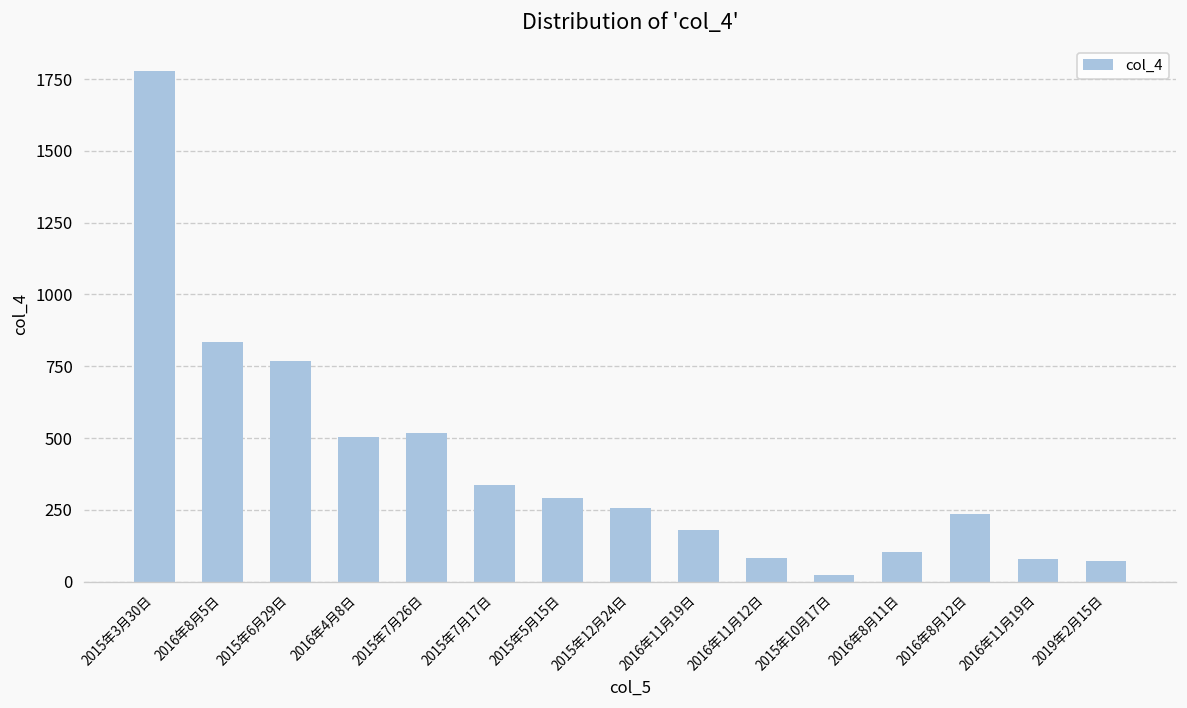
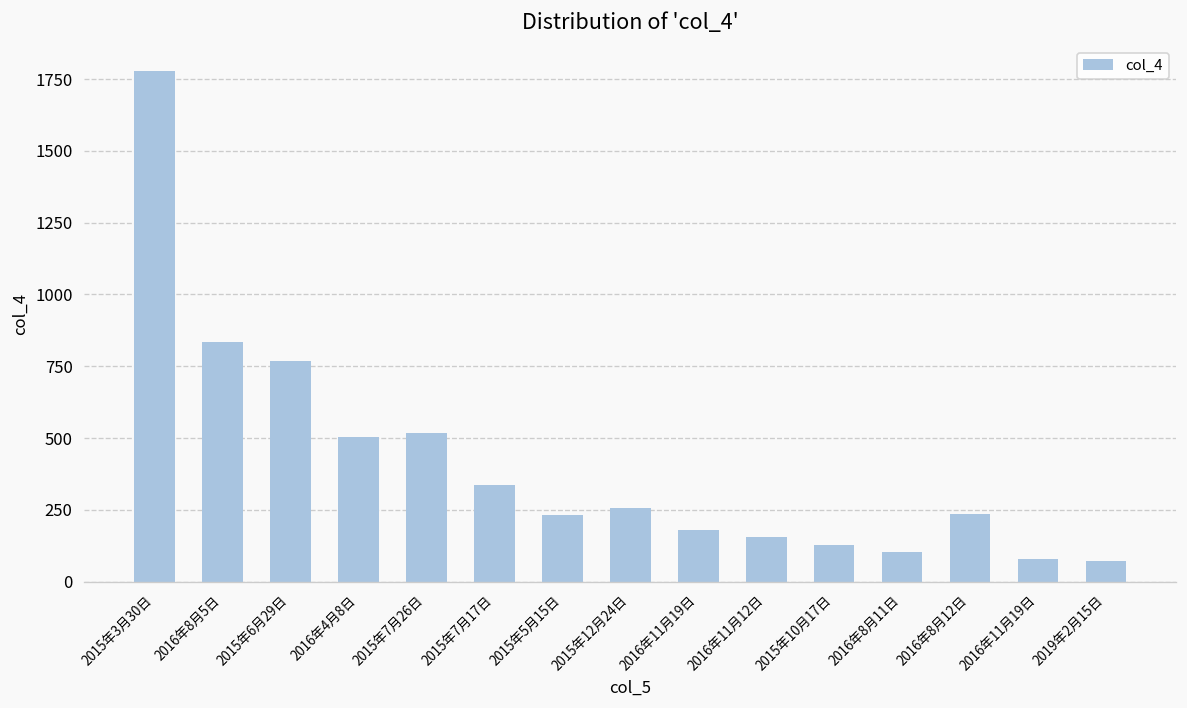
  {
    "2015年3月30日": 1780,
    "2016年8月5日": 840,
    "2015年6月29日": 770,
    "2016年4月8日": 510,
    "2015年7月26日": 520,
    "2015年7月17日": 340,
-   "2015年5月15日": 290,
+   "2015年5月15日": 230,
    "2015年12月24日": 260,
-   "2016年11月12日": 80,
-   "2015年10月17日": 20,
+   "2016年11月12日": 160,
+   "2015年10月17日": 130,
    "2016年8月11日": 100,
    "2016年8月12日": 240,
    "2019年2月15日": 70
  }
